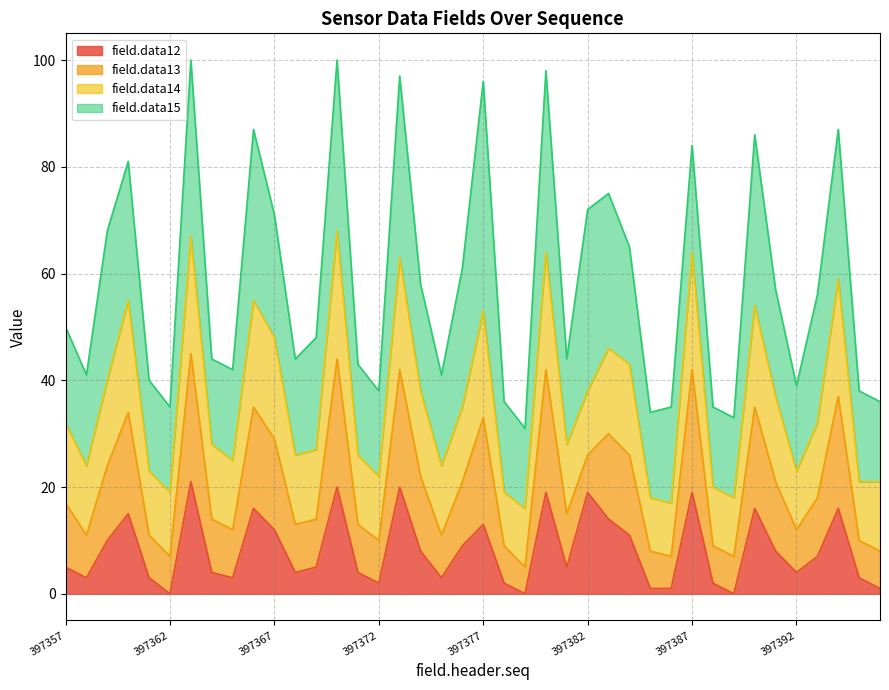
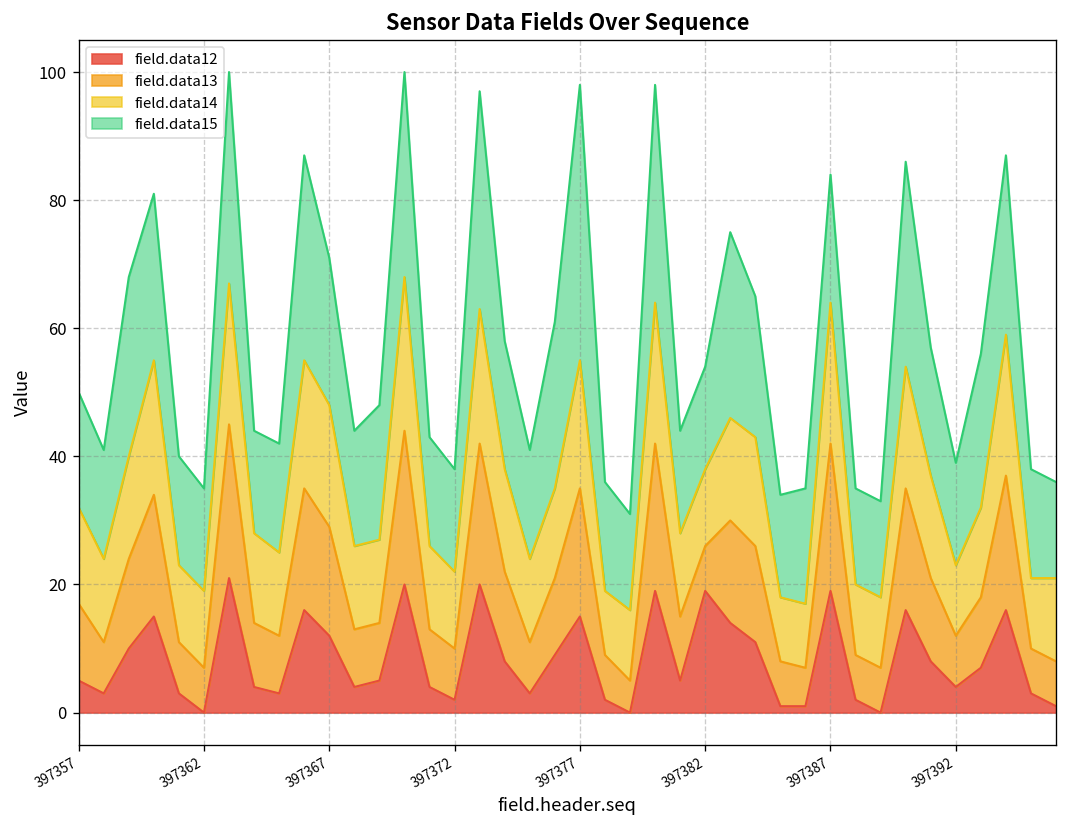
  {
    "field.data12": {
      "397357": 5,
      "397362": 0,
      "397367": 12,
      "397372": 2,
-     "397377": 13,
+     "397377": 15,
      "397382": 19,
      "397387": 19,
      "397392": 4
    },
    "field.data15": {
      "397357": 18,
      "397362": 16,
      "397367": 23,
      "397372": 16,
      "397377": 43,
-     "397382": 34,
+     "397382": 16,
      "397387": 20,
      "397392": 16
    }
  }
